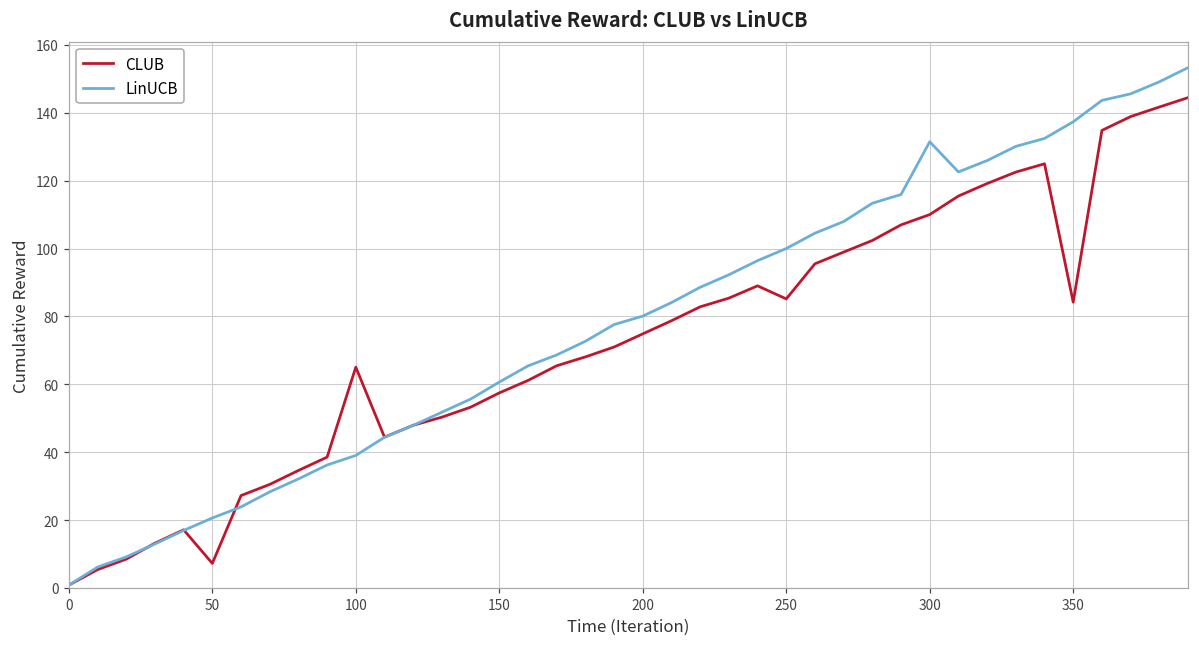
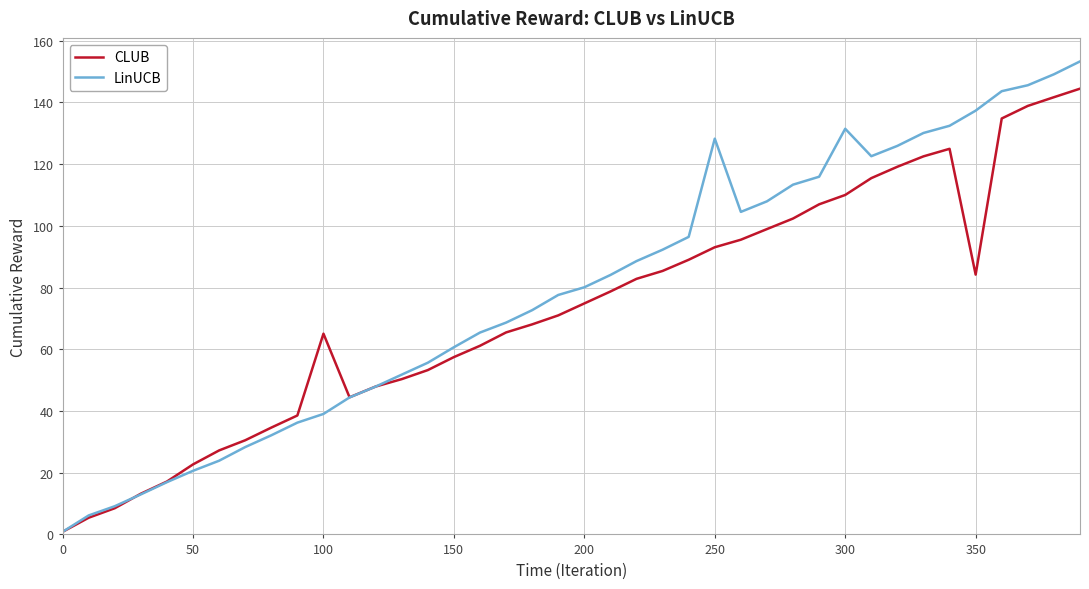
  {
    "CLUB": {
-     "50": 7,
+     "50": 23,
      "100": 65,
      "150": 57,
      "200": 75,
-     "250": 85,
+     "250": 93,
      "300": 110,
      "350": 84
    },
    "LinUCB": {
      "50": 21,
      "100": 39,
      "150": 61,
      "200": 80,
-     "250": 100,
+     "250": 128,
      "300": 131,
      "350": 137
    }
  }
